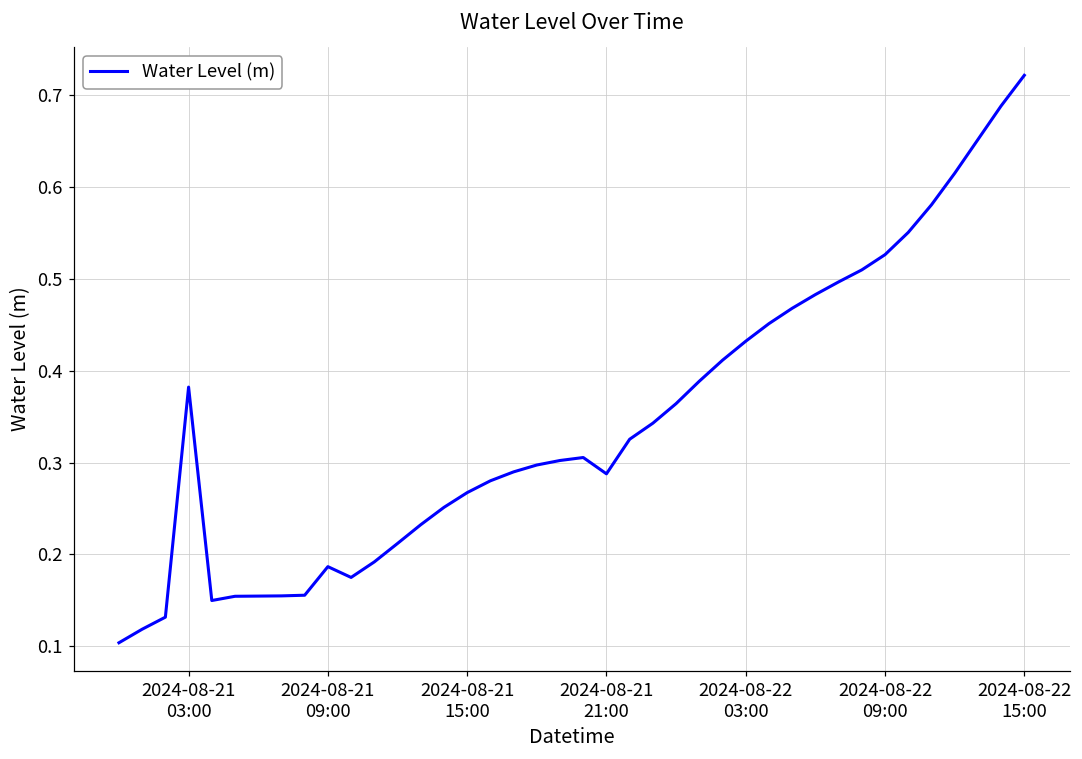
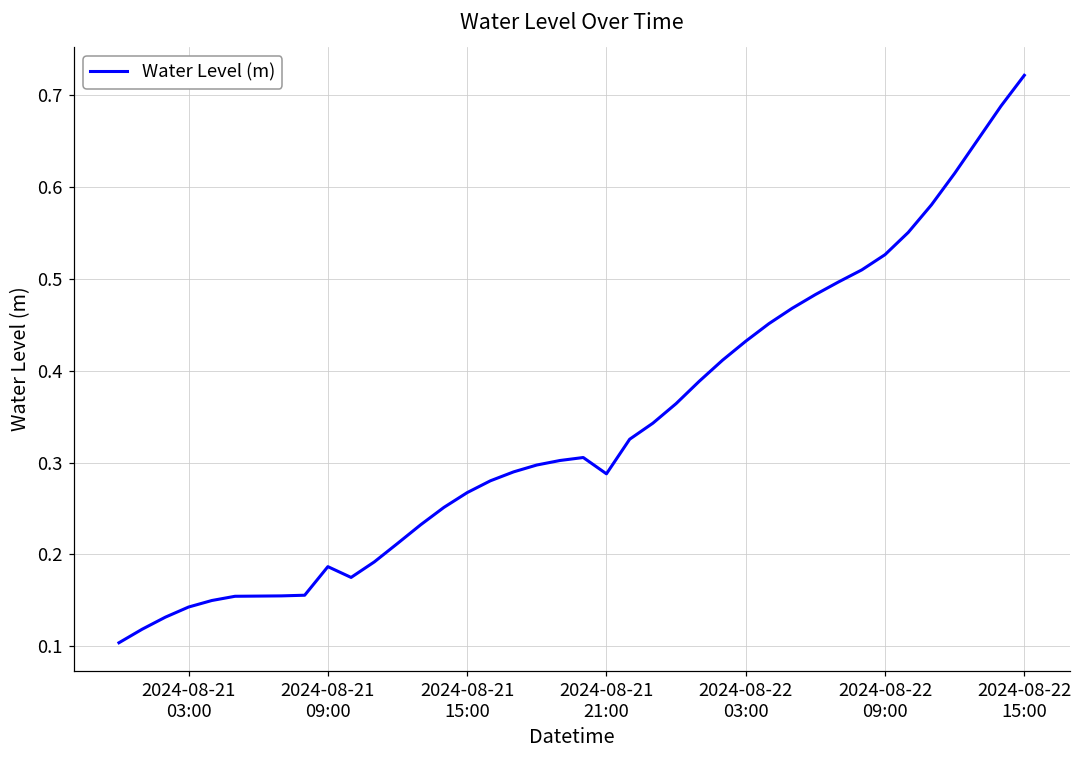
  {
-   "2024-08-21 03:00": 0.38,
+   "2024-08-21 03:00": 0.14,
    "2024-08-21 09:00": 0.19,
    "2024-08-21 15:00": 0.27,
    "2024-08-21 21:00": 0.29,
    "2024-08-22 03:00": 0.43,
    "2024-08-22 09:00": 0.53,
    "2024-08-22 15:00": 0.72
  }
